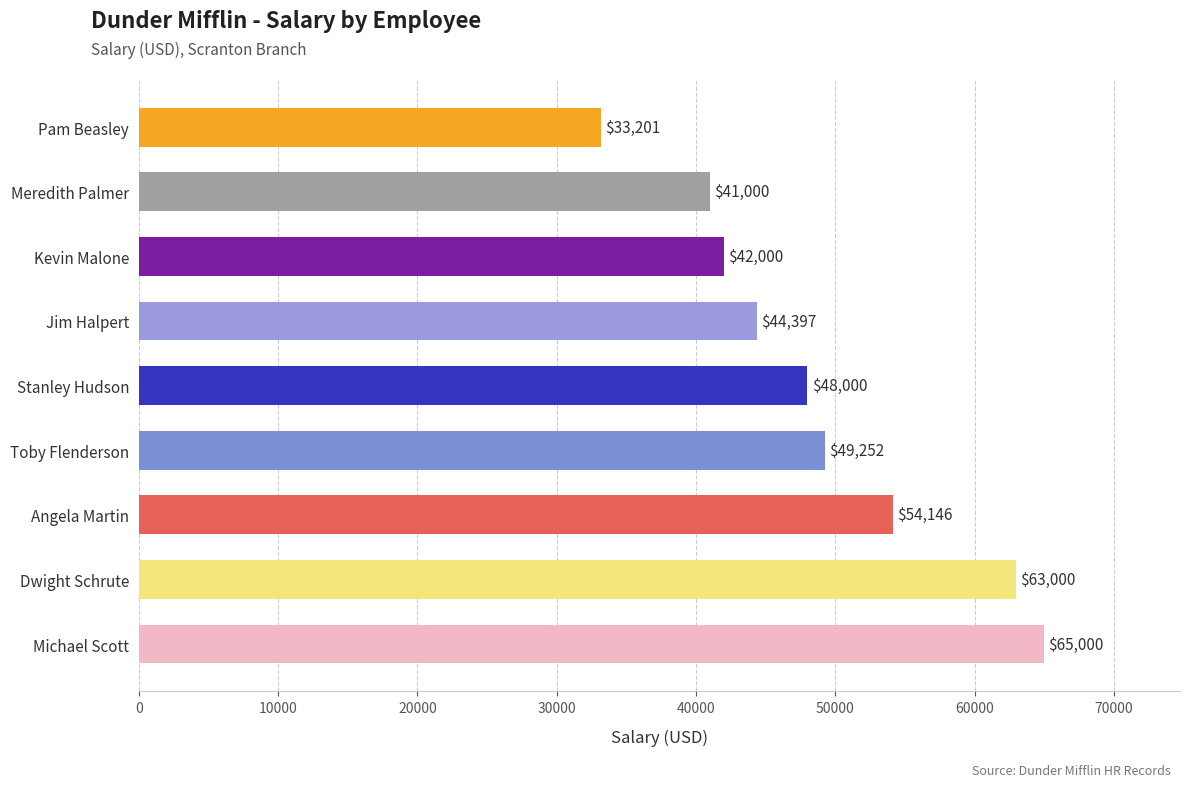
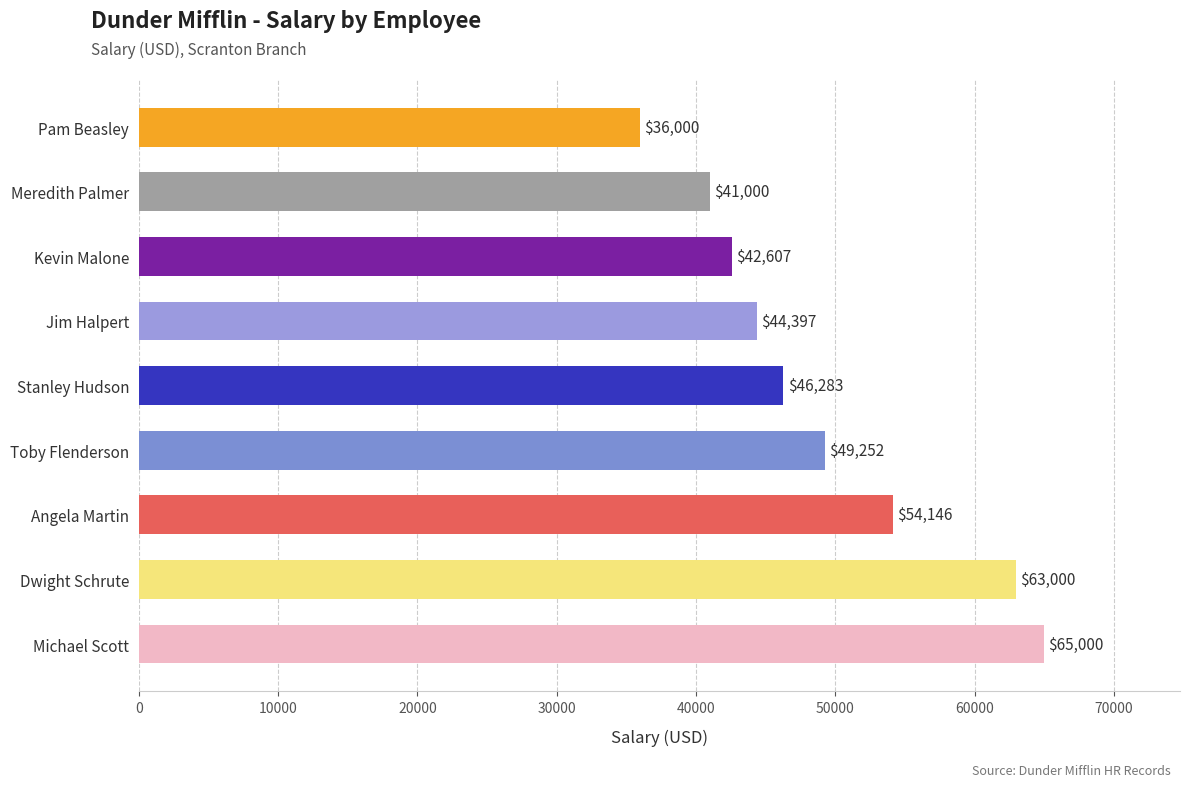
  {
-   "Pam Beasley": "$33,201",
+   "Pam Beasley": "$36,000",
    "Meredith Palmer": "$41,000",
-   "Kevin Malone": "$42,000",
+   "Kevin Malone": "$42,607",
    "Jim Halpert": "$44,397",
-   "Stanley Hudson": "$48,000",
+   "Stanley Hudson": "$46,283",
    "Toby Flenderson": "$49,252",
    "Angela Martin": "$54,146",
    "Dwight Schrute": "$63,000",
    "Michael Scott": "$65,000"
  }
